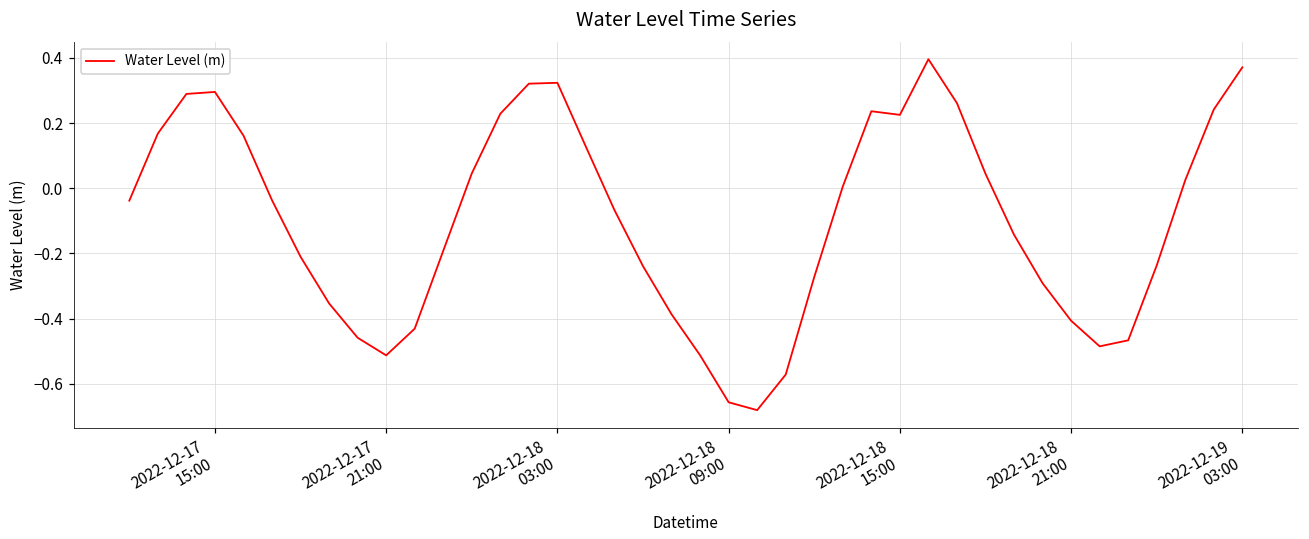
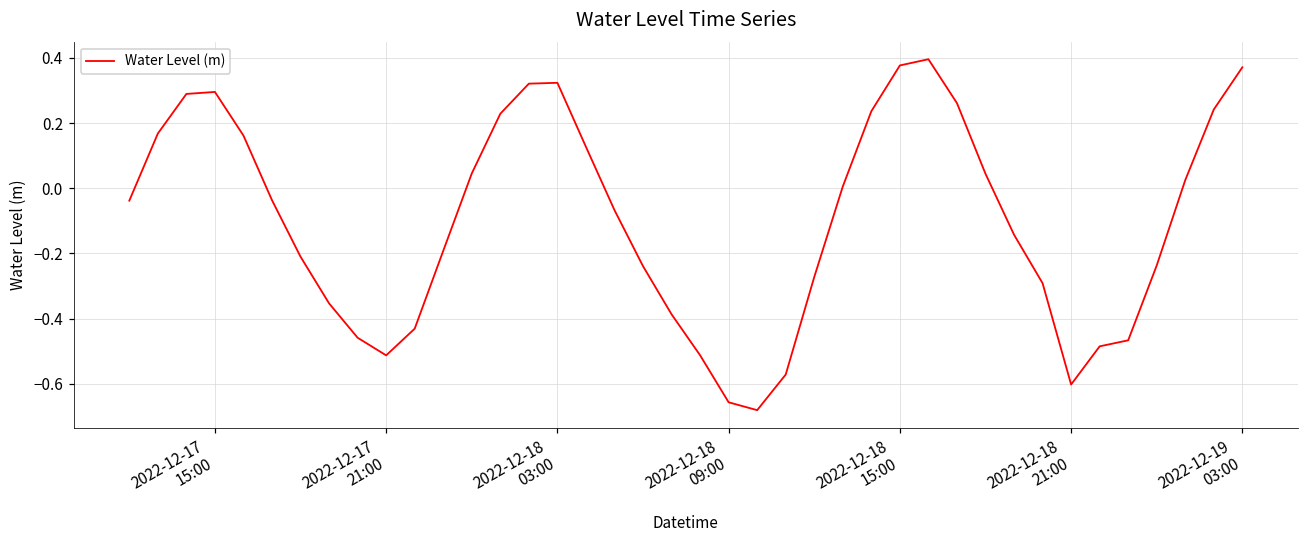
  {
    "2022-12-17 15:00": 0.30,
    "2022-12-17 21:00": -0.51,
    "2022-12-18 03:00": 0.32,
    "2022-12-18 09:00": -0.66,
-   "2022-12-18 15:00": 0.23,
-   "2022-12-18 21:00": -0.41,
+   "2022-12-18 15:00": 0.38,
+   "2022-12-18 21:00": -0.60,
    "2022-12-19 03:00": 0.37
  }
